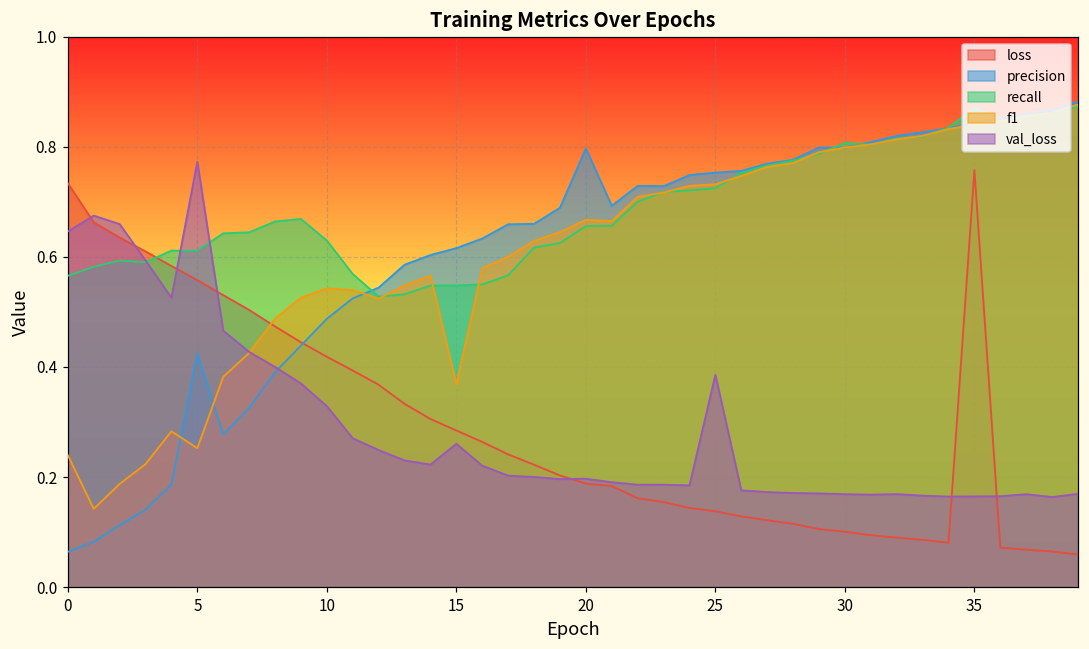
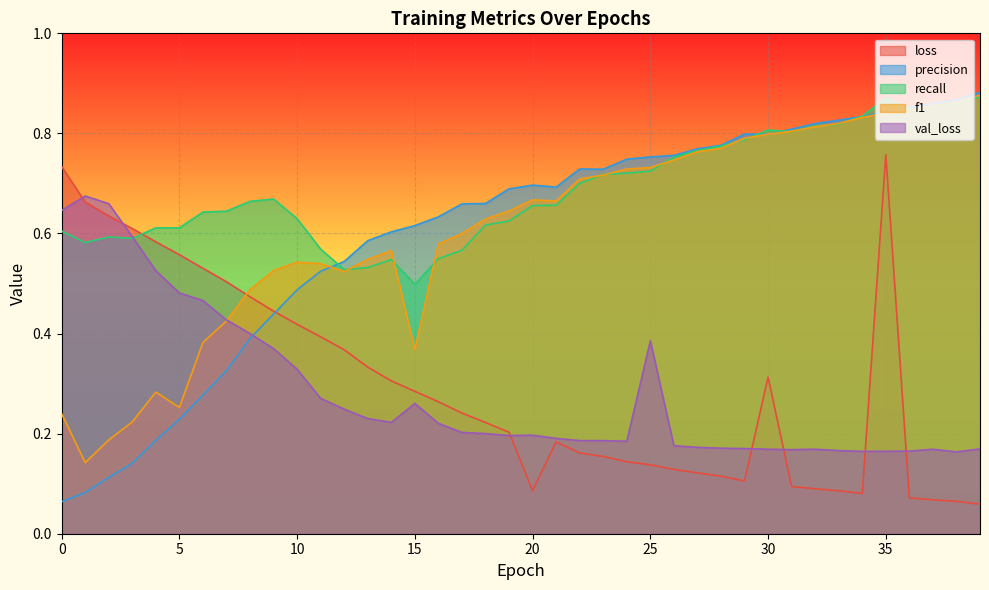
  {
    "loss": {
      "0": 0.73,
      "5": 0.56,
      "10": 0.42,
      "15": 0.28,
-     "20": 0.19,
+     "20": 0.09,
      "25": 0.14,
-     "30": 0.10,
+     "30": 0.31,
      "35": 0.76
    },
    "precision": {
      "0": 0.06,
-     "5": 0.42,
+     "5": 0.23,
      "10": 0.49,
      "15": 0.62,
-     "20": 0.80,
+     "20": 0.70,
      "25": 0.75
    },
    "recall": {
-     "0": 0.57,
+     "0": 0.60,
      "5": 0.61,
      "10": 0.63,
-     "15": 0.55,
+     "15": 0.50,
      "20": 0.66,
      "25": 0.72,
      "30": 0.81
    },
    "f1": {
      "0": 0.24,
      "5": 0.25,
      "10": 0.54,
      "15": 0.37,
      "20": 0.67,
      "25": 0.73
    },
    "val_loss": {
      "0": 0.65,
-     "5": 0.77,
+     "5": 0.48,
      "10": 0.33,
      "15": 0.26,
      "20": 0.20,
      "25": 0.39,
      "30": 0.17,
      "35": 0.16
    }
  }
